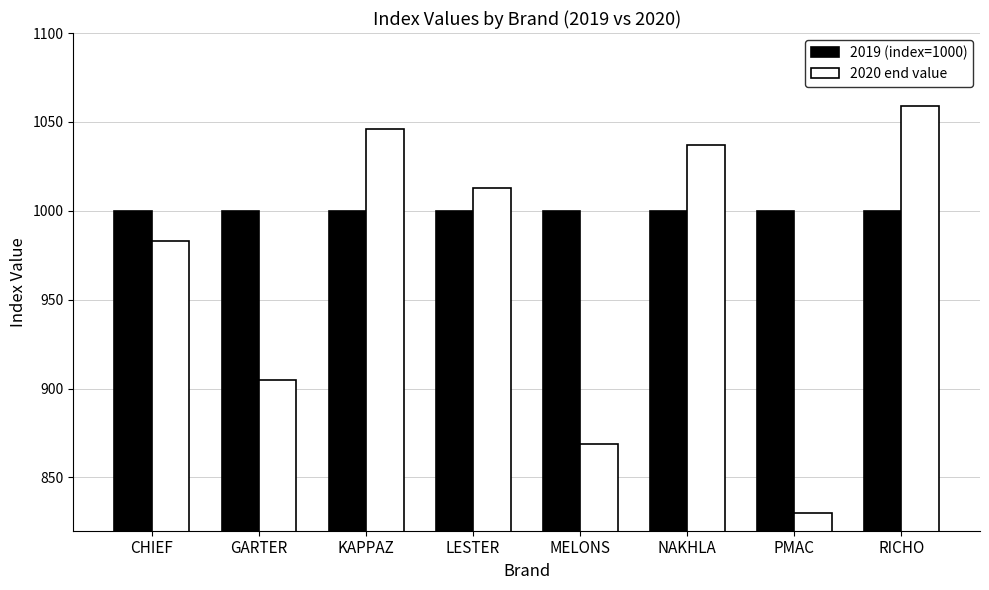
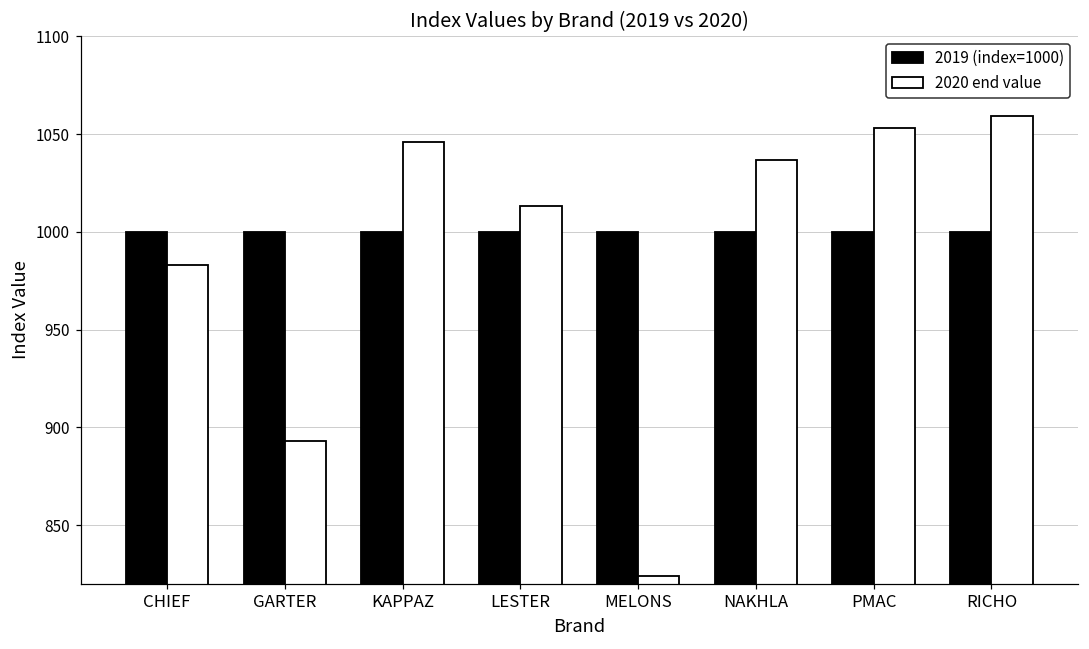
  {
    "2019 (index=1000)": {
      "CHIEF": 1000,
      "GARTER": 1000,
      "KAPPAZ": 1000,
      "LESTER": 1000,
      "MELONS": 1000,
      "NAKHLA": 1000,
      "PMAC": 1000,
      "RICHO": 1000
    },
    "2020 end value": {
      "CHIEF": 983,
-     "GARTER": 905,
+     "GARTER": 893,
      "KAPPAZ": 1046,
      "LESTER": 1013,
-     "MELONS": 869,
+     "MELONS": 824,
      "NAKHLA": 1037,
-     "PMAC": 830,
+     "PMAC": 1053,
      "RICHO": 1059
    }
  }
